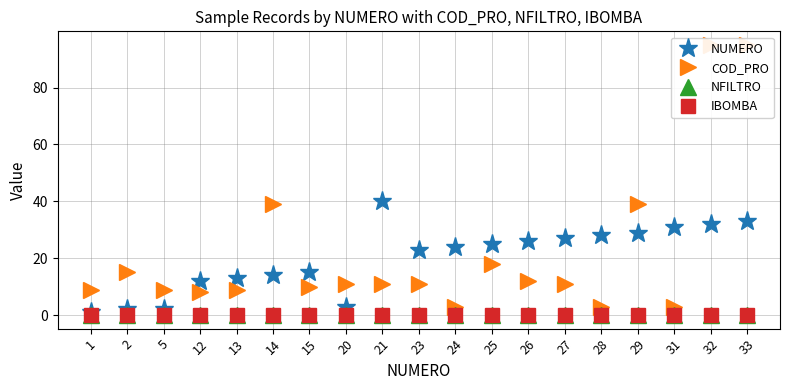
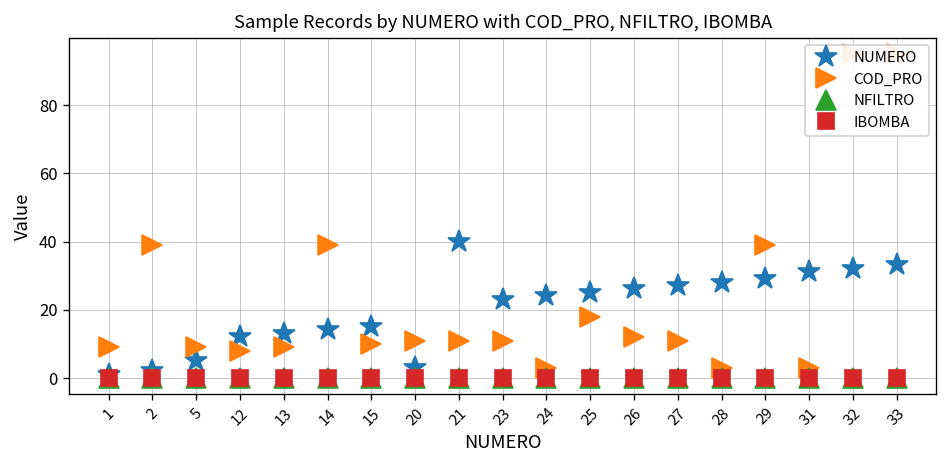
  {
    "NUMERO": {
      "1": 1,
      "2": 2,
-     "5": 2,
+     "5": 5,
      "12": 12,
      "13": 13,
      "14": 14,
      "15": 15,
      "20": 3,
      "21": 40,
      "23": 23,
      "24": 24,
      "25": 25,
      "26": 26,
      "27": 27,
      "28": 28,
      "29": 29,
      "31": 31,
      "32": 32,
      "33": 33
    },
    "COD_PRO": {
      "1": 9,
-     "2": 15,
+     "2": 39,
      "5": 9,
      "12": 8,
      "13": 9,
      "14": 39,
      "15": 10,
      "20": 11,
      "21": 11,
      "23": 11,
      "24": 3,
      "25": 18,
      "26": 12,
      "27": 11,
      "28": 3,
      "29": 39,
      "31": 3
    },
    "IBOMBA": {
      "1": 0,
      "2": 0,
      "5": 0,
      "12": 0,
      "13": 0,
      "14": 0,
      "15": 0,
      "20": 0,
      "21": 0,
      "23": 0,
      "24": 0,
      "25": 0,
      "26": 0,
      "27": 0,
      "28": 0,
      "29": 0,
      "31": 0,
      "32": 0,
      "33": 0
    }
  }
